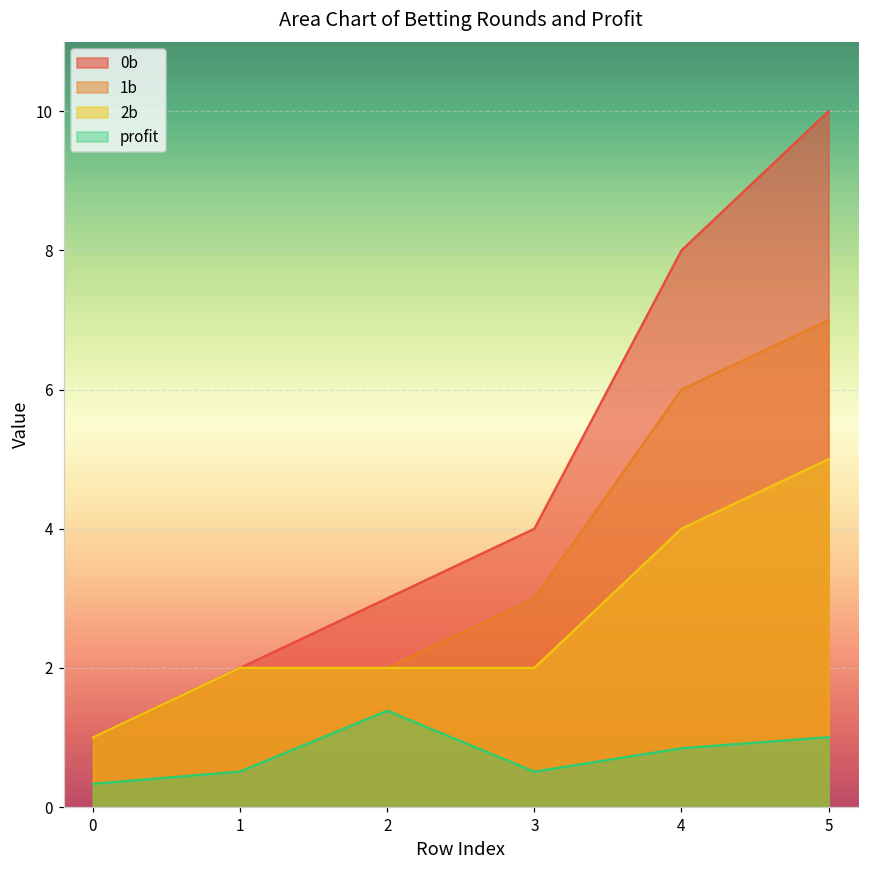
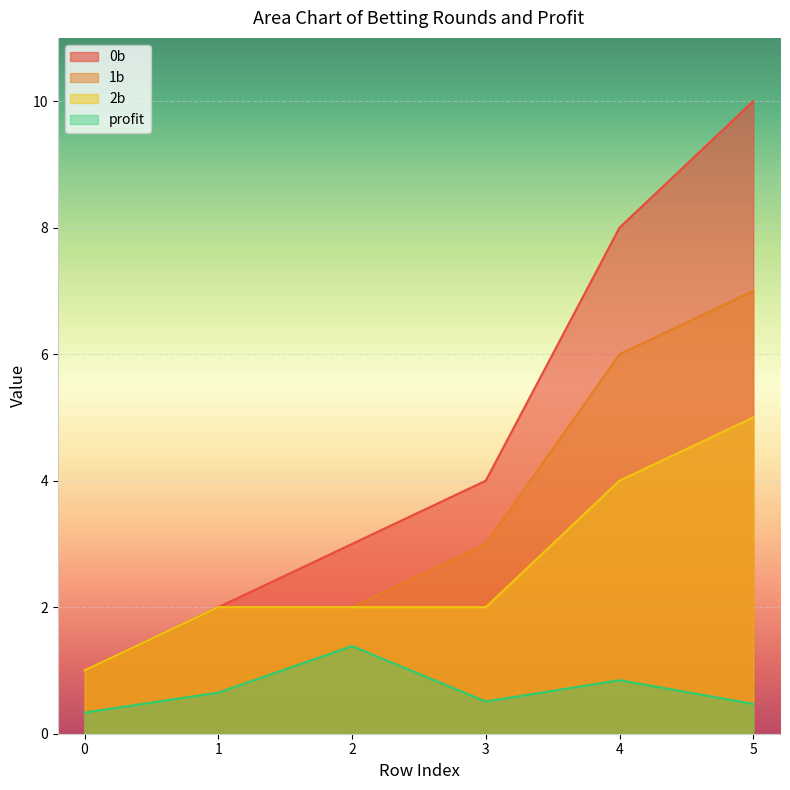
  {
    "profit": {
      "0": 0.3,
-     "1": 0.5,
+     "1": 0.6,
      "2": 1.4,
      "3": 0.5,
      "4": 0.8,
-     "5": 1.0
+     "5": 0.5
    }
  }
